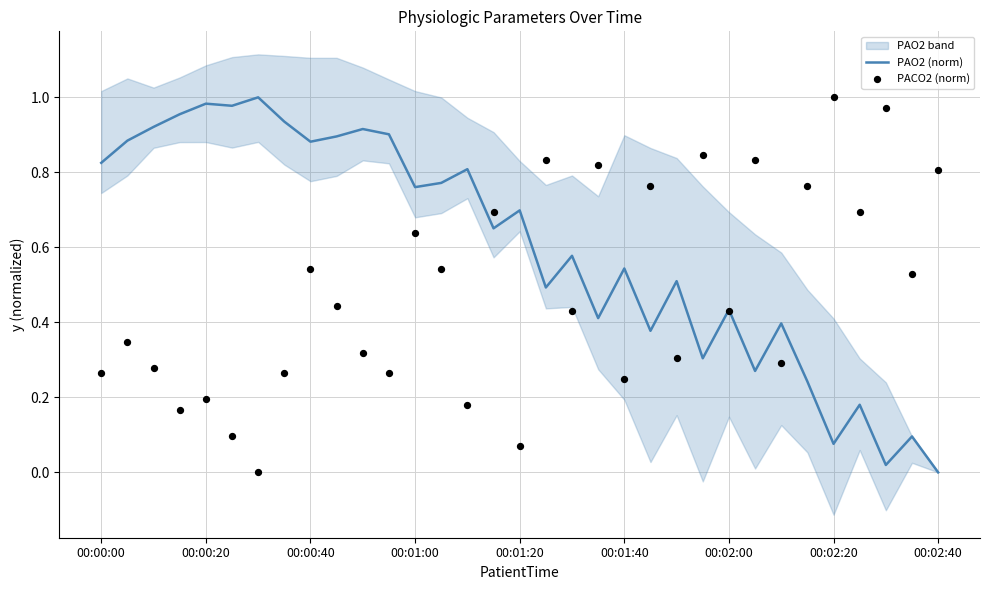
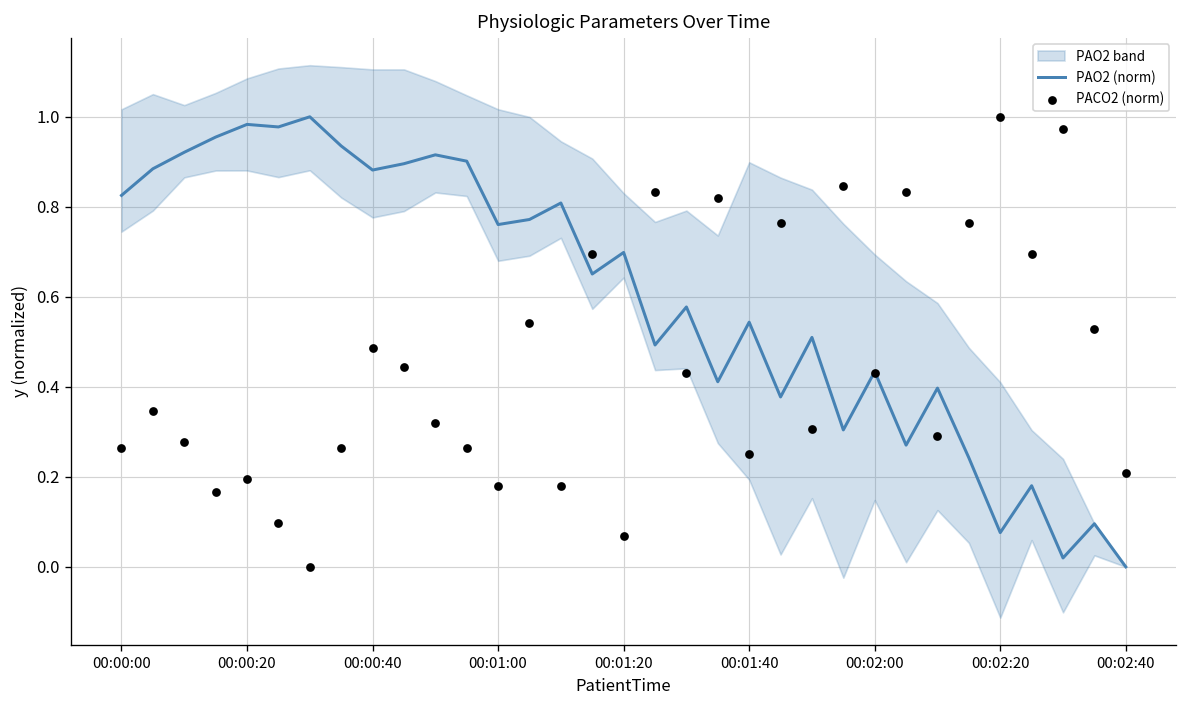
  {
    "PACO2 (norm)": {
-     "00:00:40": 0.54,
-     "00:01:00": 0.64,
-     "00:02:40": 0.81
+     "00:00:40": 0.49,
+     "00:01:00": 0.18,
+     "00:02:40": 0.21
    }
  }
